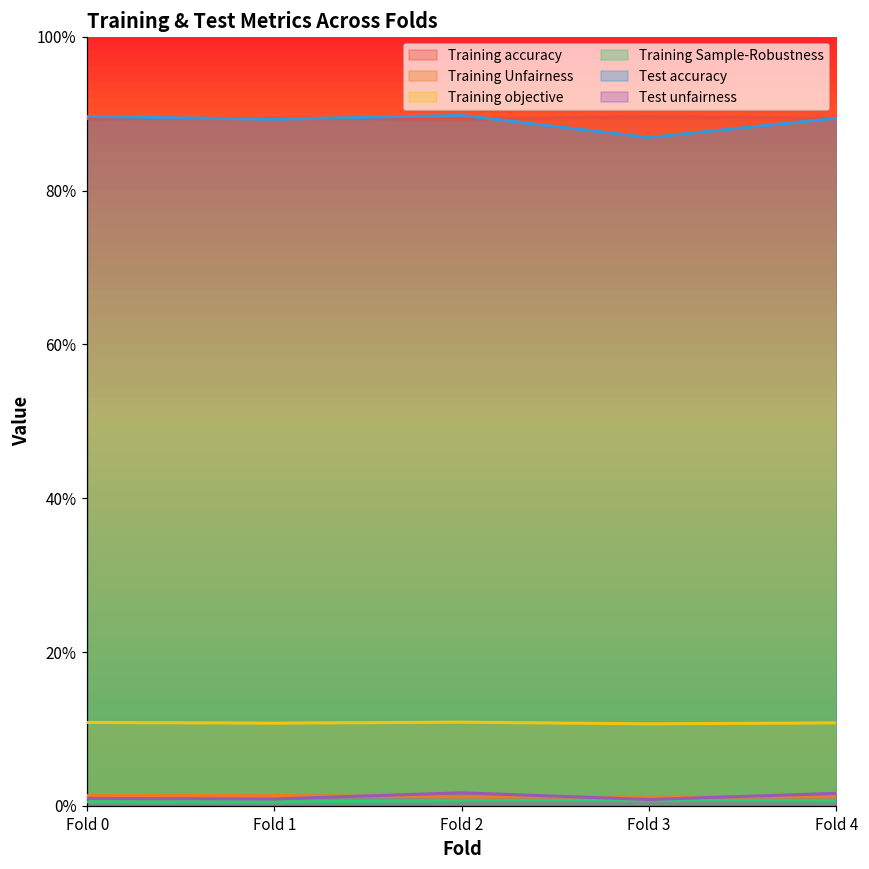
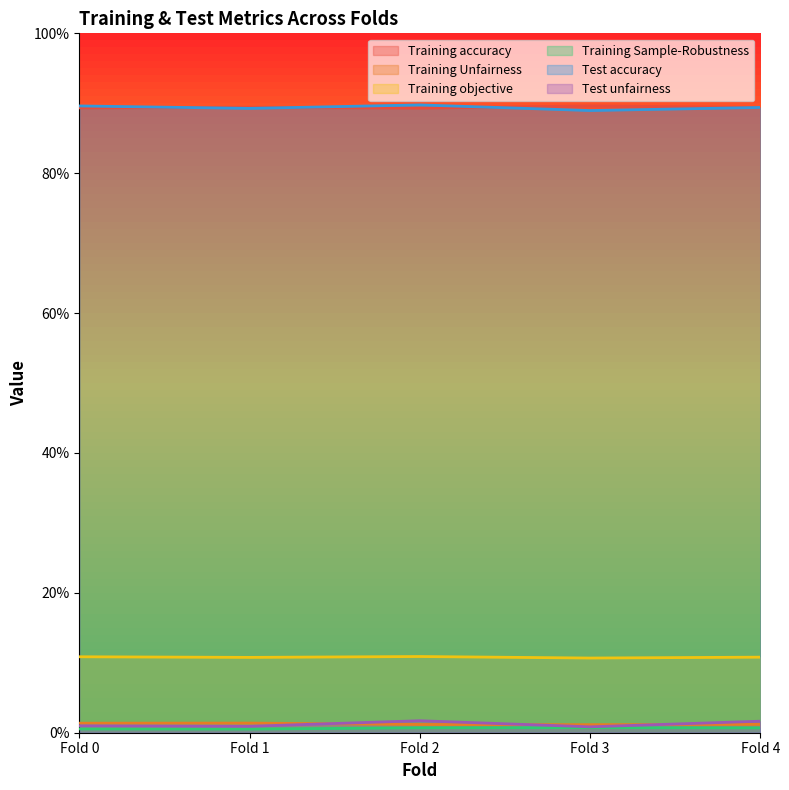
  {
    "Training Sample-Robustness": {
      "Fold 0": "1%",
      "Fold 1": "1%",
      "Fold 2": "1%",
      "Fold 4": "1%"
    },
    "Test accuracy": {
      "Fold 2": "90%",
-     "Fold 3": "87%"
+     "Fold 3": "89%"
    },
    "Test unfairness": {
      "Fold 0": "1%",
      "Fold 1": "1%",
      "Fold 2": "2%",
      "Fold 4": "2%"
    }
  }
